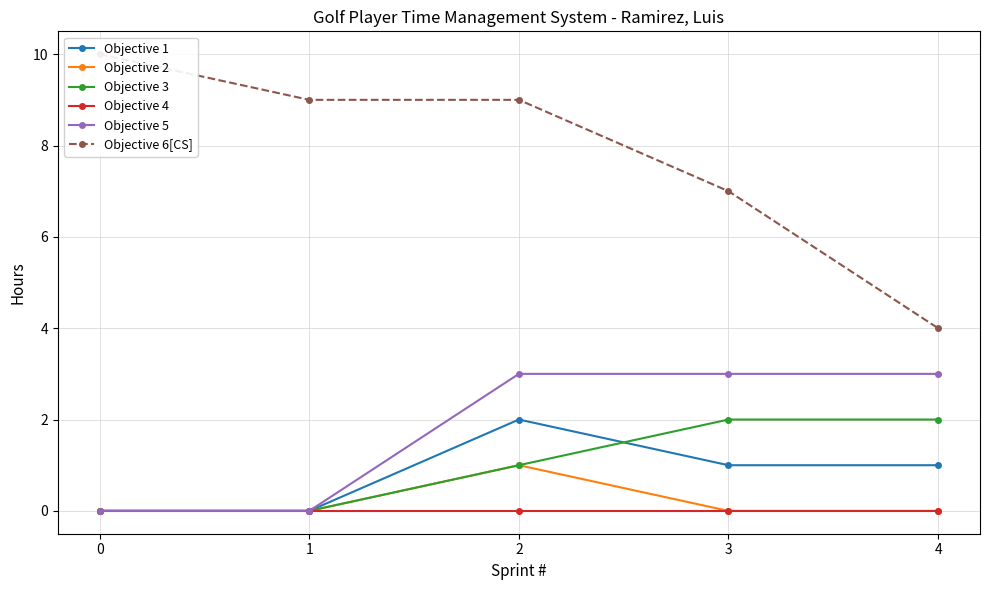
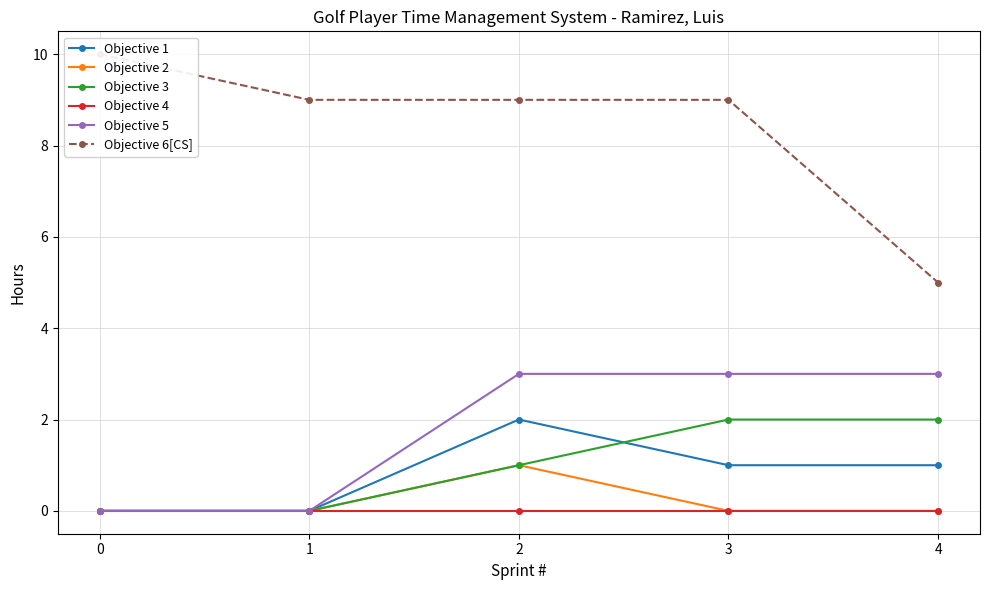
  {
    "Objective 1": {
      "2": 2,
      "3": 1,
      "4": 1
    },
    "Objective 3": {
      "3": 2,
      "4": 2
    },
    "Objective 4": {
      "2": 0
    },
    "Objective 5": {
      "2": 3,
      "3": 3,
      "4": 3
    },
    "Objective 6[CS]": {
      "1": 9,
      "2": 9,
-     "3": 7,
-     "4": 4
+     "3": 9,
+     "4": 5
    }
  }
